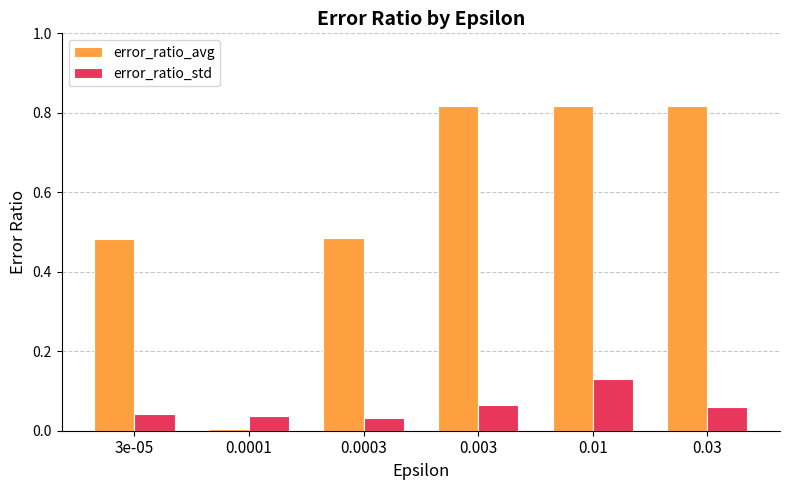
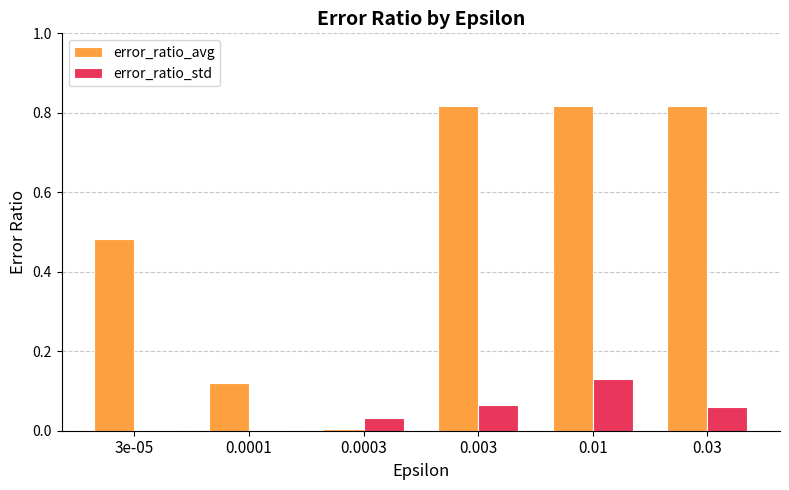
  {
    "error_ratio_avg": {
      "3e-05": 0.48,
-     "0.0001": 0.00,
-     "0.0003": 0.48,
+     "0.0001": 0.12,
+     "0.0003": 0.00,
      "0.003": 0.82,
      "0.01": 0.82,
      "0.03": 0.82
    },
    "error_ratio_std": {
-     "3e-05": 0.04,
-     "0.0001": 0.04,
+     "3e-05": 0.00,
+     "0.0001": 0.00,
      "0.0003": 0.03,
      "0.003": 0.07,
      "0.01": 0.13,
      "0.03": 0.06
    }
  }
